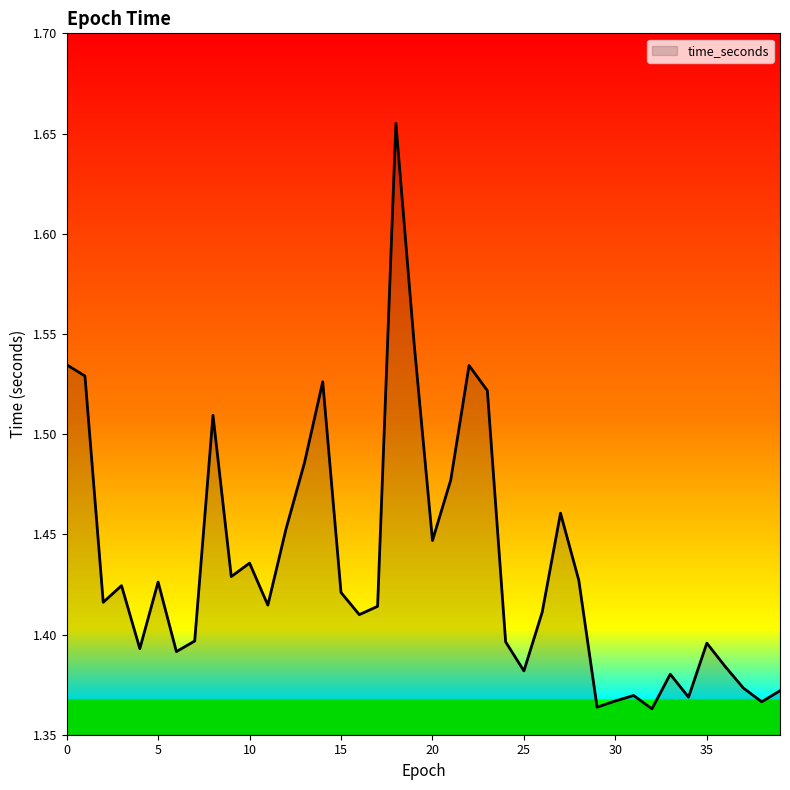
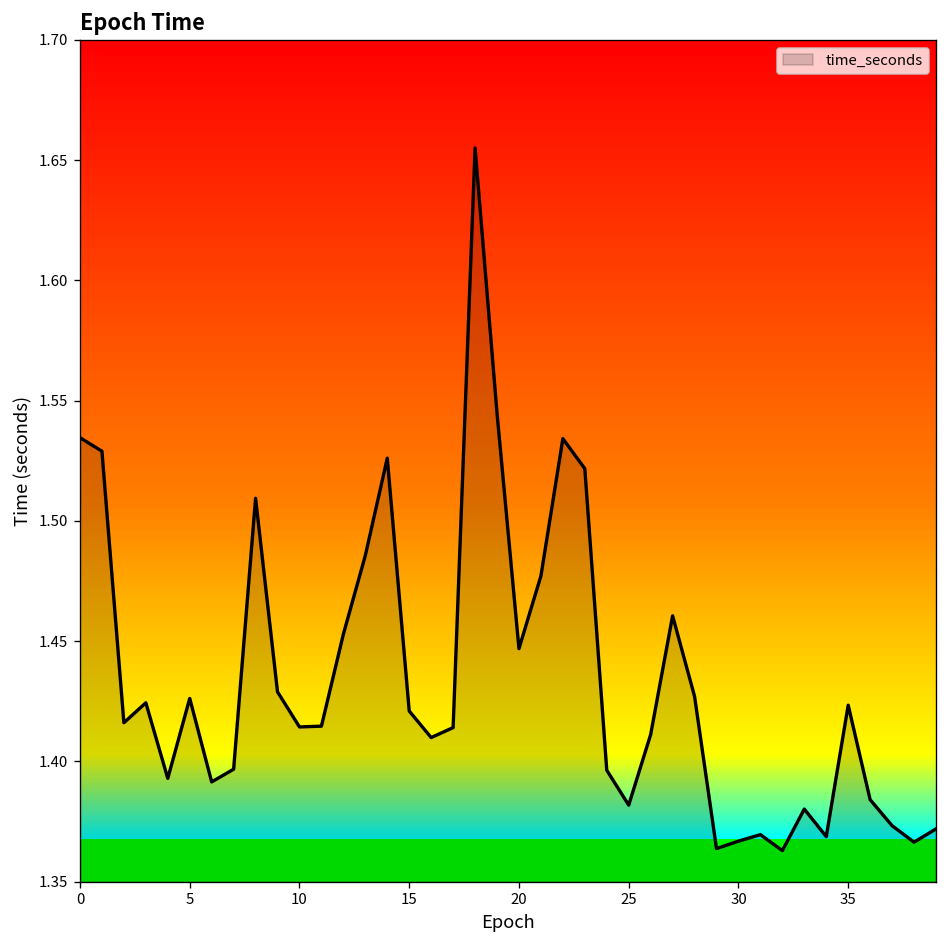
  {
    "0": 1.535,
    "5": 1.426,
-   "10": 1.436,
+   "10": 1.414,
    "15": 1.421,
    "20": 1.447,
    "25": 1.382,
    "30": 1.367,
-   "35": 1.396
+   "35": 1.423
  }
